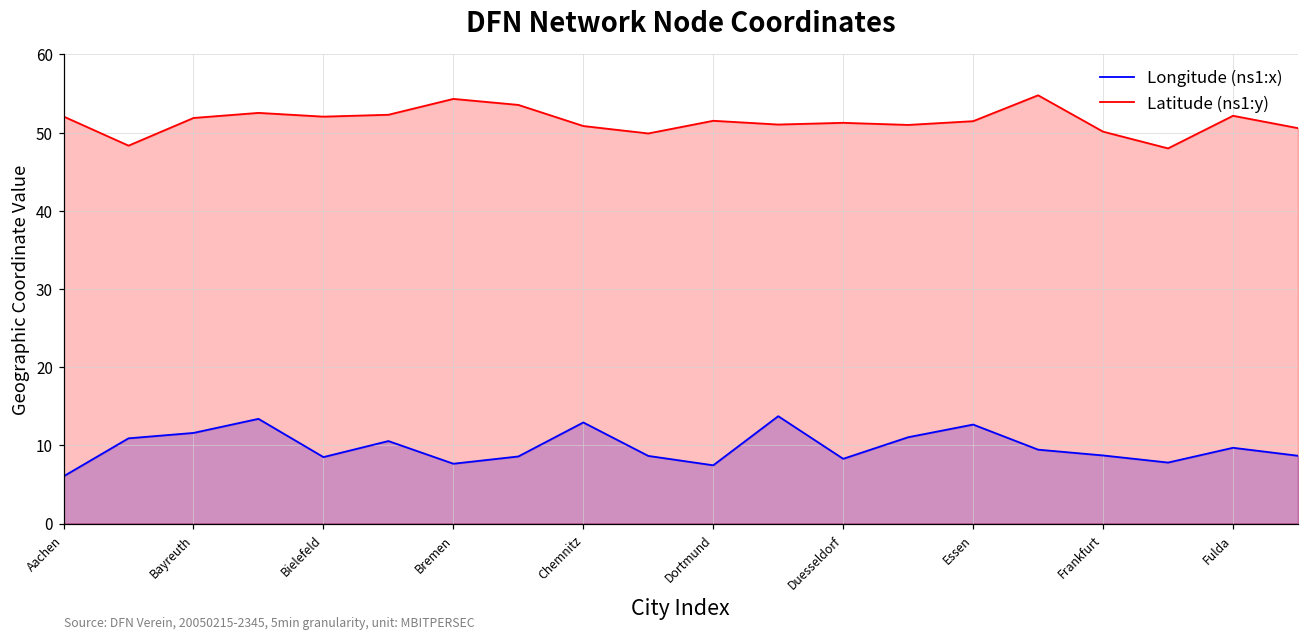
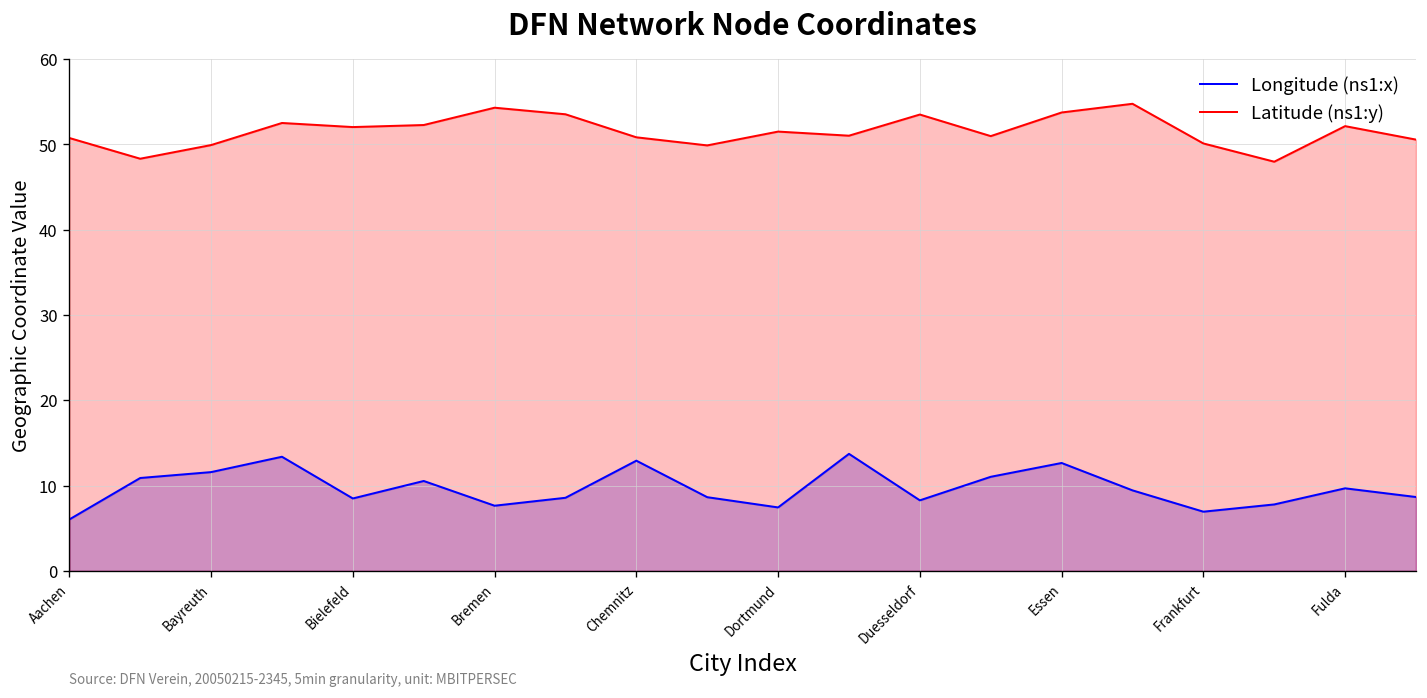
  {
    "Longitude (ns1:x)": {
      "Aachen": 6,
      "Bayreuth": 12,
      "Bielefeld": 9,
      "Bremen": 8,
      "Chemnitz": 13,
      "Dortmund": 7,
      "Duesseldorf": 8,
      "Essen": 13,
-     "Frankfurt": 9,
+     "Frankfurt": 7,
      "Fulda": 10
    },
    "Latitude (ns1:y)": {
-     "Aachen": 52,
-     "Bayreuth": 52,
+     "Aachen": 51,
+     "Bayreuth": 50,
      "Bielefeld": 52,
      "Bremen": 54,
      "Chemnitz": 51,
      "Dortmund": 52,
-     "Duesseldorf": 51,
-     "Essen": 51,
+     "Duesseldorf": 54,
+     "Essen": 54,
      "Frankfurt": 50,
      "Fulda": 52
    }
  }
